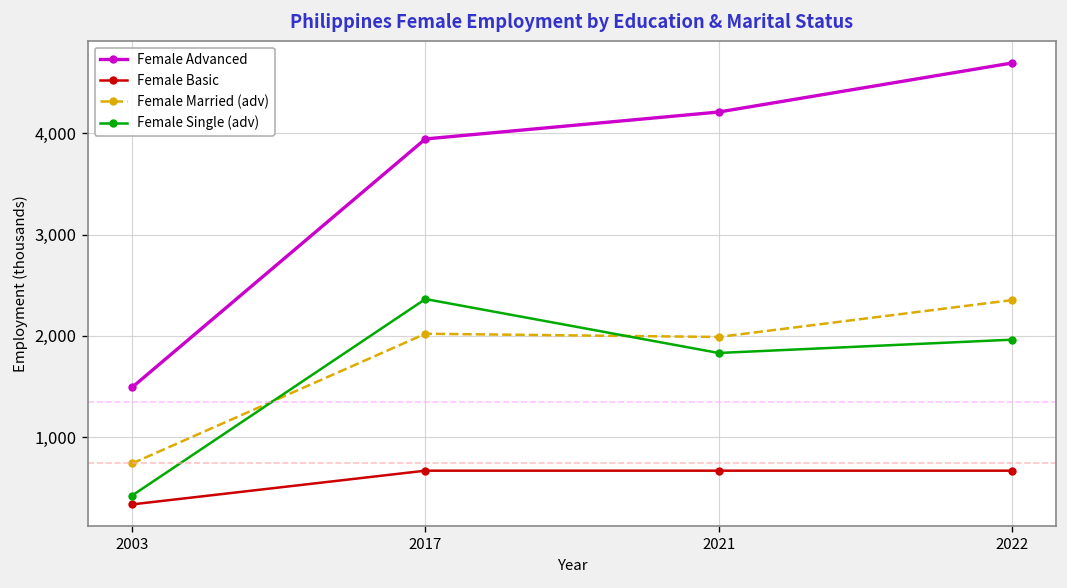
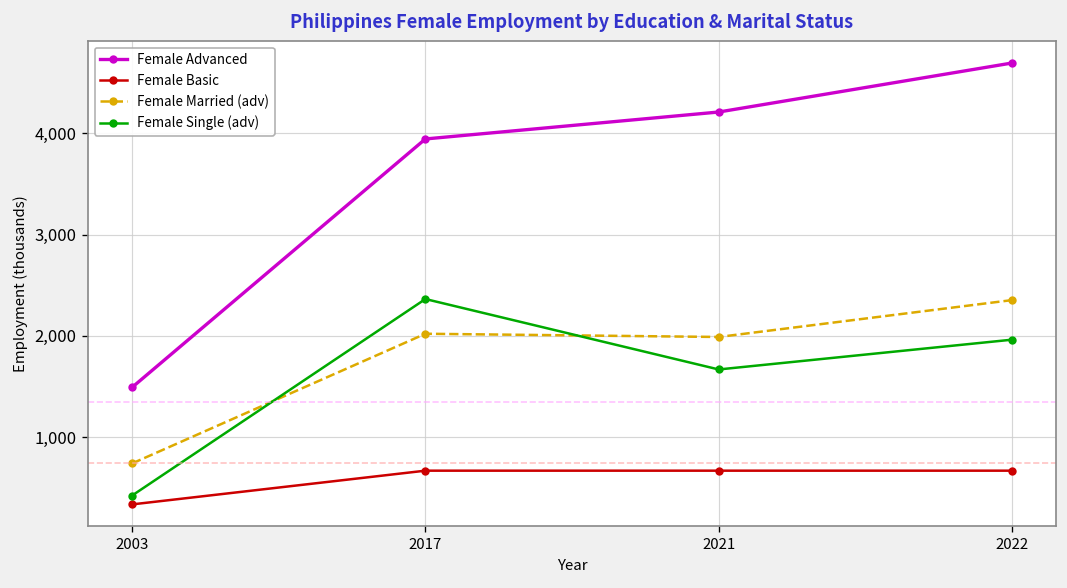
  {
    "Female Advanced": {
      "2003": "1,500",
      "2017": "3,900",
      "2021": "4,200",
      "2022": "4,700"
    },
    "Female Basic": {
      "2003": "300",
      "2017": "700",
      "2021": "700",
      "2022": "700"
    },
    "Female Married (adv)": {
      "2003": "700",
      "2017": "2,000",
      "2021": "2,000",
      "2022": "2,400"
    },
    "Female Single (adv)": {
      "2003": "400",
      "2017": "2,400",
-     "2021": "1,800",
+     "2021": "1,700",
      "2022": "2,000"
    }
  }
